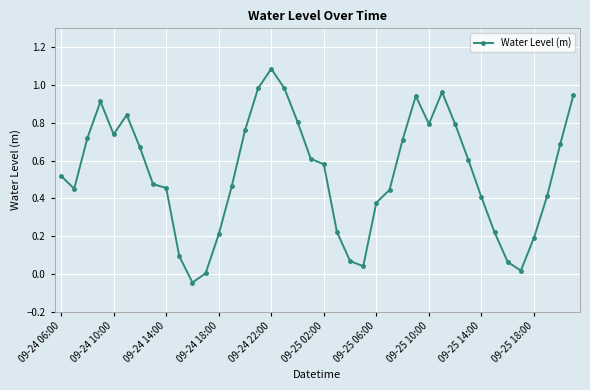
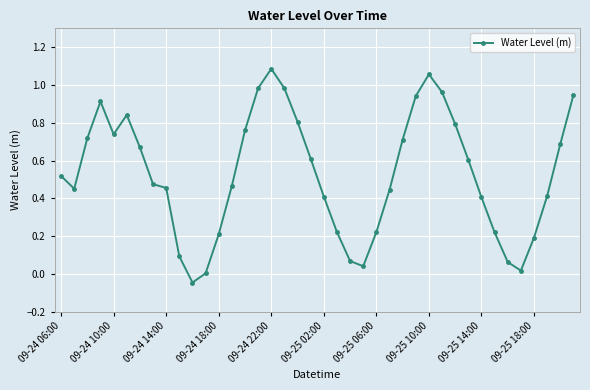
  {
    "09-24 06:00": 0.52,
    "09-24 10:00": 0.74,
    "09-24 14:00": 0.45,
    "09-24 18:00": 0.21,
    "09-24 22:00": 1.09,
-   "09-25 02:00": 0.58,
-   "09-25 06:00": 0.38,
-   "09-25 10:00": 0.79,
+   "09-25 02:00": 0.41,
+   "09-25 06:00": 0.22,
+   "09-25 10:00": 1.06,
    "09-25 14:00": 0.41,
    "09-25 18:00": 0.19
  }
